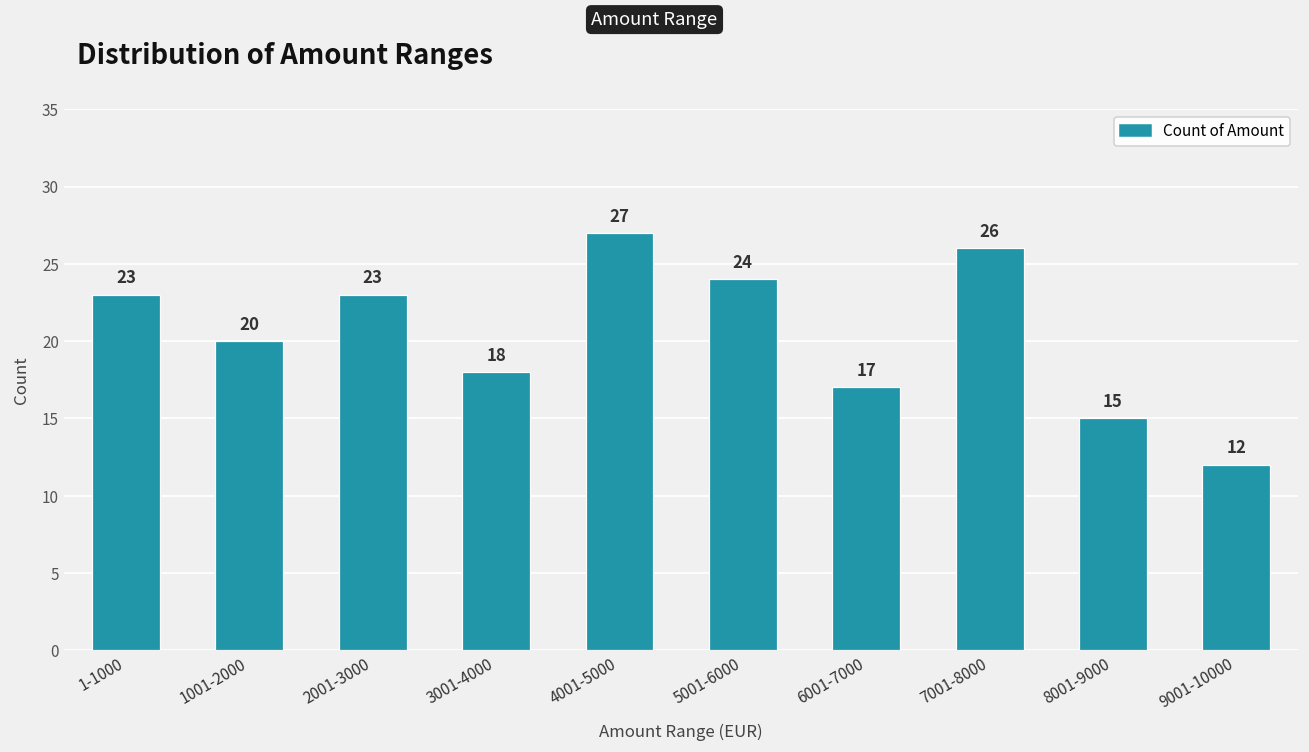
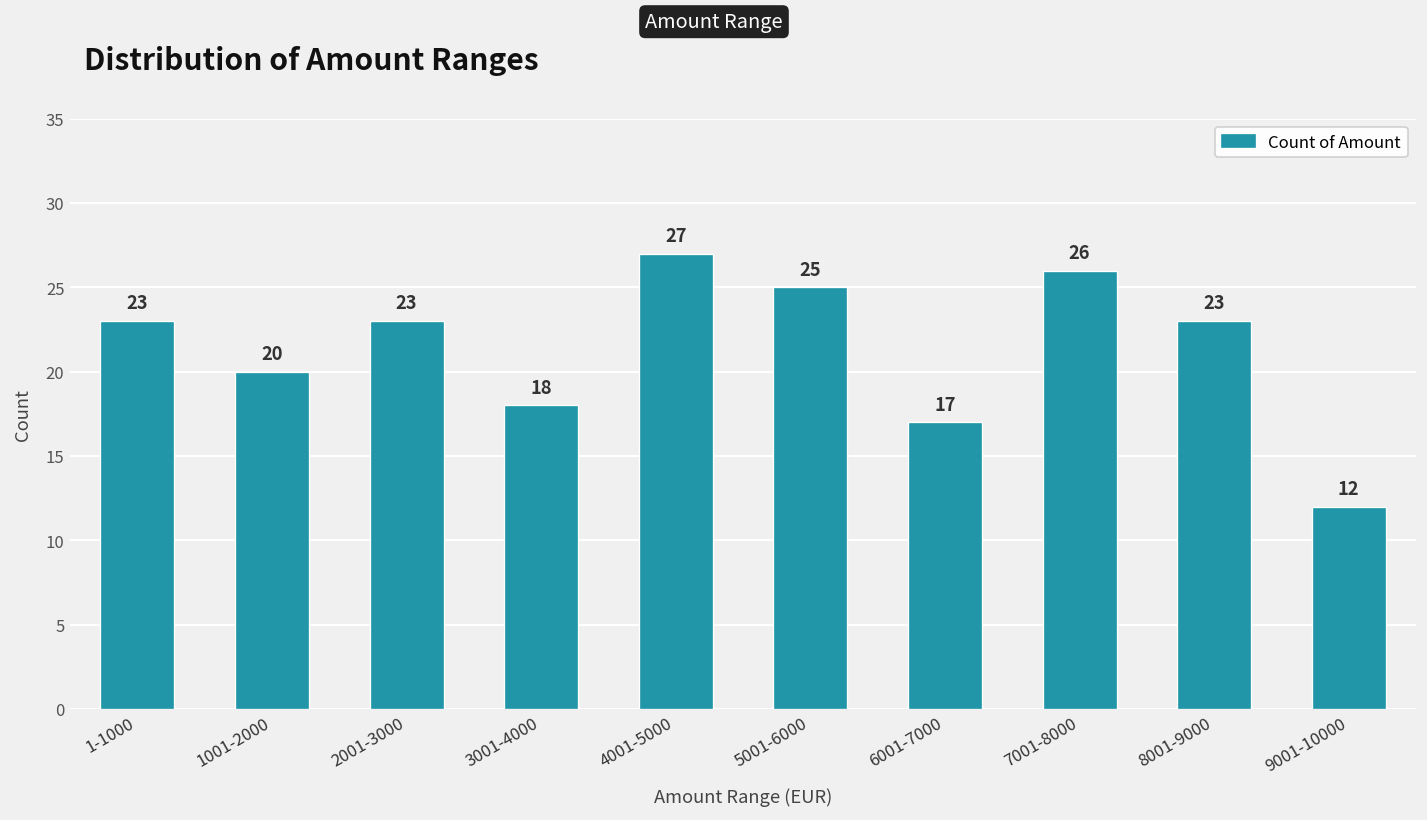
  {
    "1-1000": 23,
    "1001-2000": 20,
    "2001-3000": 23,
    "3001-4000": 18,
    "4001-5000": 27,
-   "5001-6000": 24,
+   "5001-6000": 25,
    "6001-7000": 17,
    "7001-8000": 26,
-   "8001-9000": 15,
+   "8001-9000": 23,
    "9001-10000": 12
  }
